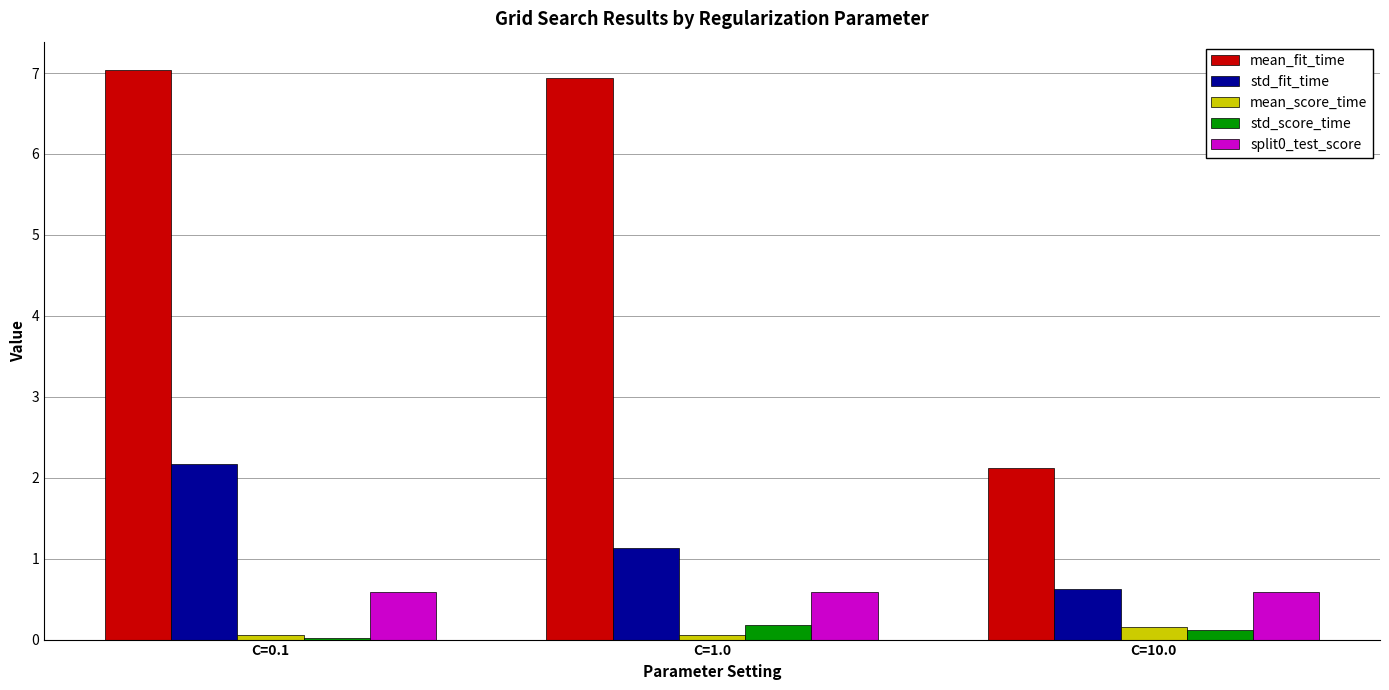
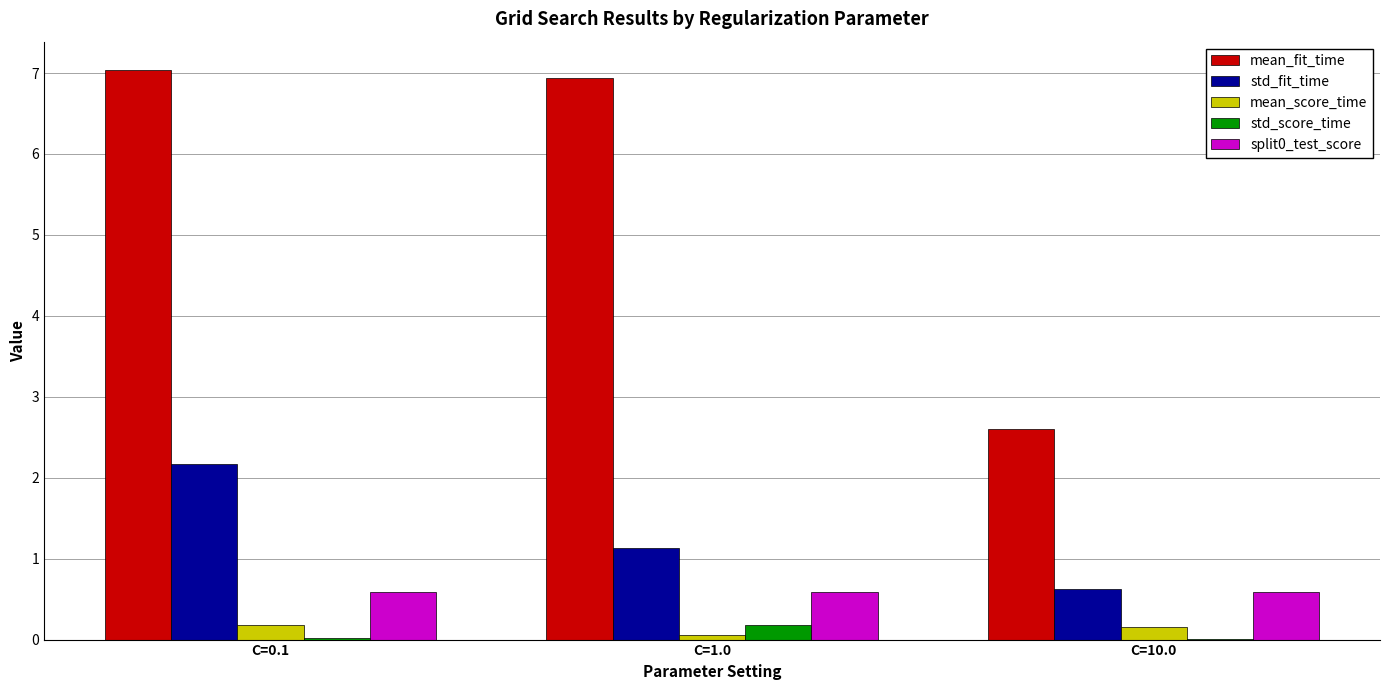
  {
    "mean_fit_time": {
      "C=0.1": 7.0,
      "C=1.0": 6.9,
-     "C=10.0": 2.1
+     "C=10.0": 2.6
    },
    "std_fit_time": {
      "C=0.1": 2.2,
      "C=1.0": 1.1,
      "C=10.0": 0.6
    },
    "mean_score_time": {
-     "C=0.1": 0.1,
+     "C=0.1": 0.2,
      "C=1.0": 0.1,
      "C=10.0": 0.2
    },
    "std_score_time": {
      "C=1.0": 0.2,
-     "C=10.0": 0.1
+     "C=10.0": 0.0
    },
    "split0_test_score": {
      "C=0.1": 0.6,
      "C=1.0": 0.6,
      "C=10.0": 0.6
    }
  }
